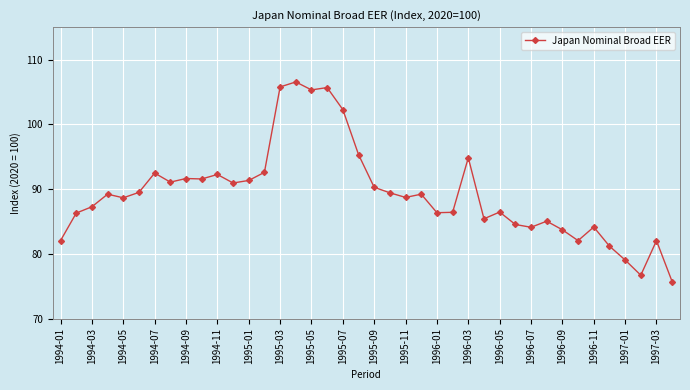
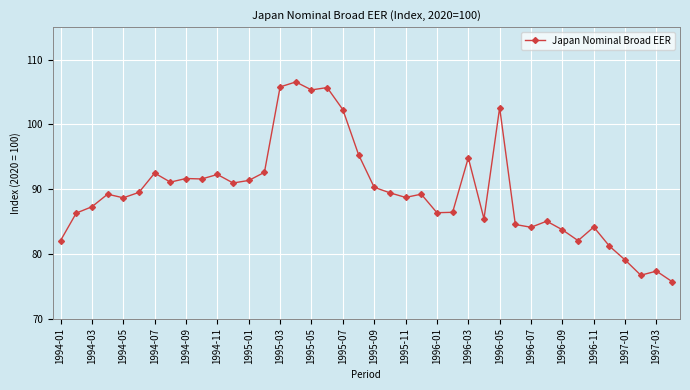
  {
    "1994-01": 82,
    "1994-03": 87,
    "1994-05": 89,
    "1994-07": 92,
    "1994-09": 92,
    "1994-11": 92,
    "1995-01": 91,
    "1995-03": 106,
    "1995-05": 105,
    "1995-07": 102,
    "1995-09": 90,
    "1995-11": 89,
    "1996-01": 86,
    "1996-03": 95,
-   "1996-05": 86,
+   "1996-05": 103,
    "1996-07": 84,
    "1996-09": 84,
    "1996-11": 84,
    "1997-01": 79,
-   "1997-03": 82
+   "1997-03": 77
  }
